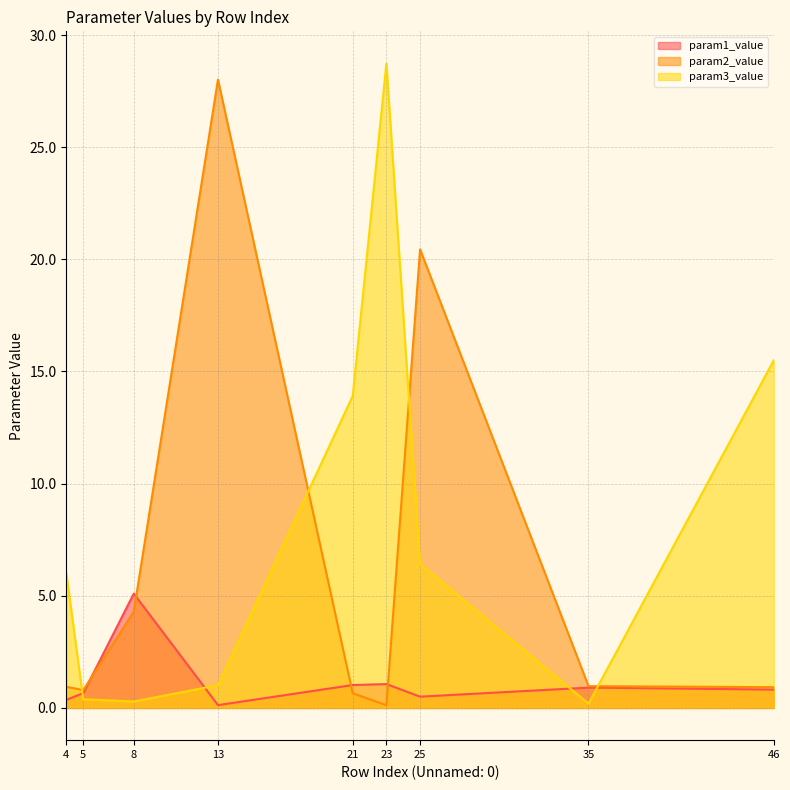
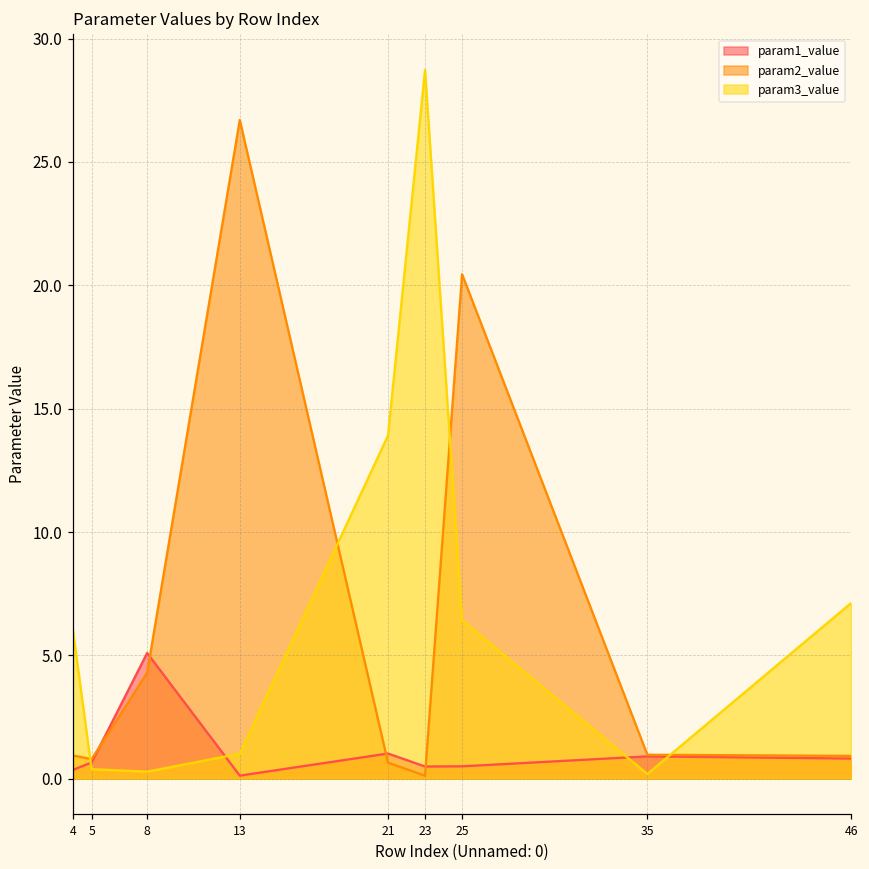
  {
    "param1_value": {
      "4": 0.4,
      "5": 0.7,
      "8": 5.1,
      "13": 0.1,
      "21": 1.0,
-     "23": 1.1,
+     "23": 0.5,
      "25": 0.5
    },
    "param2_value": {
      "4": 0.9,
      "5": 0.8,
      "8": 4.3,
-     "13": 28.0,
+     "13": 26.7,
      "21": 0.7,
      "23": 0.1,
      "25": 20.4
    },
    "param3_value": {
      "4": 6.0,
      "5": 0.4,
      "8": 0.3,
      "13": 1.0,
      "21": 13.9,
      "23": 28.7,
      "25": 6.4,
      "35": 0.2,
-     "46": 15.5
+     "46": 7.1
    }
  }
